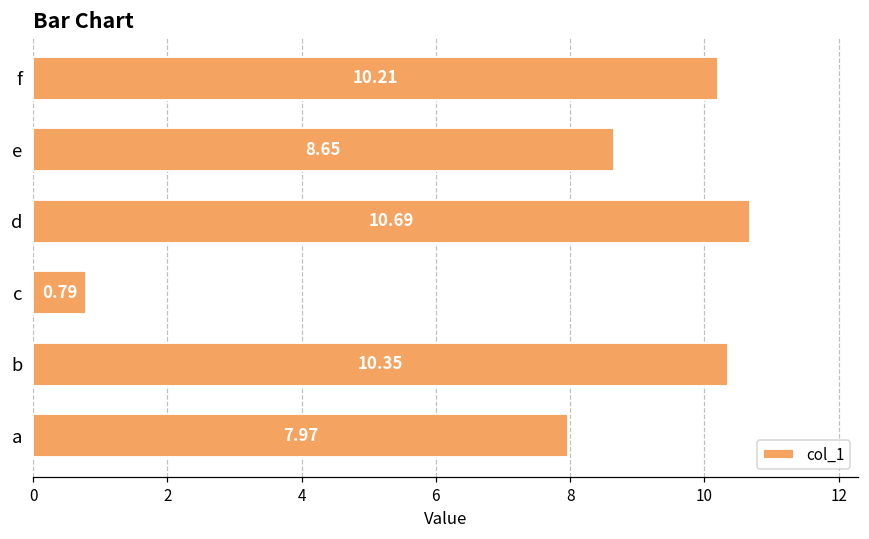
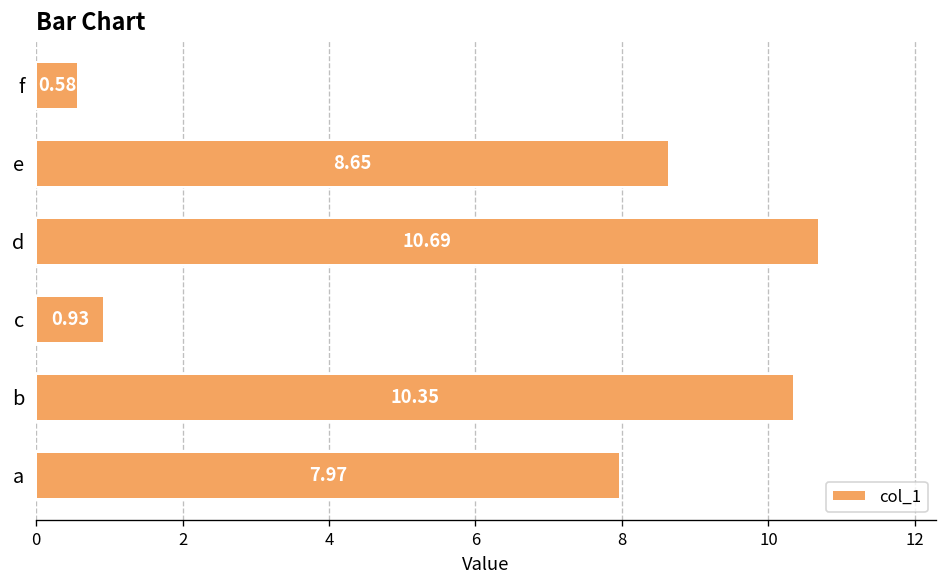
  {
-   "f": 10.21,
+   "f": 0.58,
    "e": 8.65,
    "d": 10.69,
-   "c": 0.79,
+   "c": 0.93,
    "b": 10.35,
    "a": 7.97
  }
